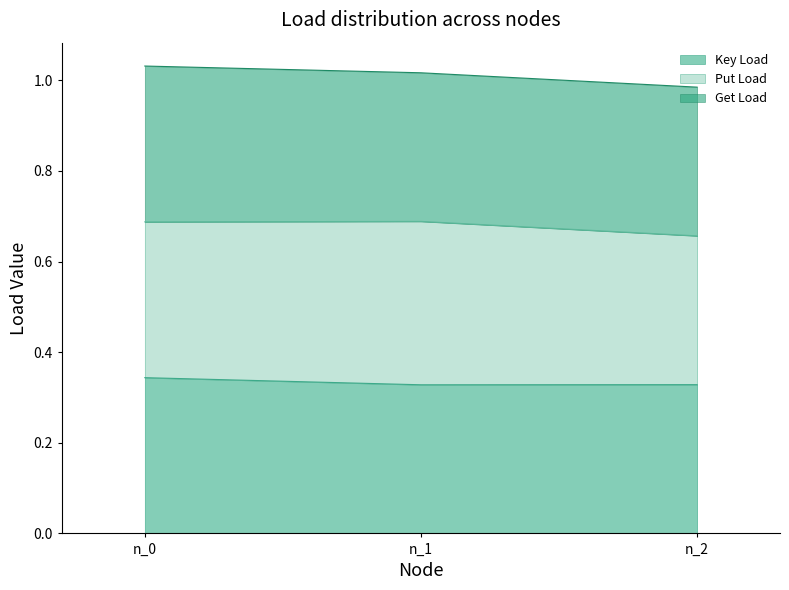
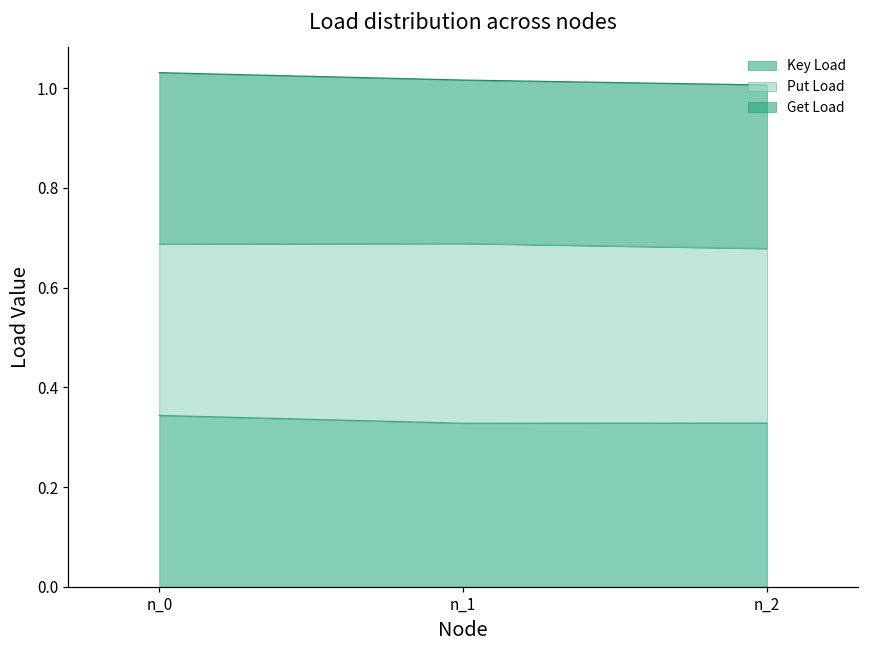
  {
    "Put Load": {
      "n_0": 0.34,
      "n_1": 0.36,
-     "n_2": 0.33
+     "n_2": 0.35
    }
  }
